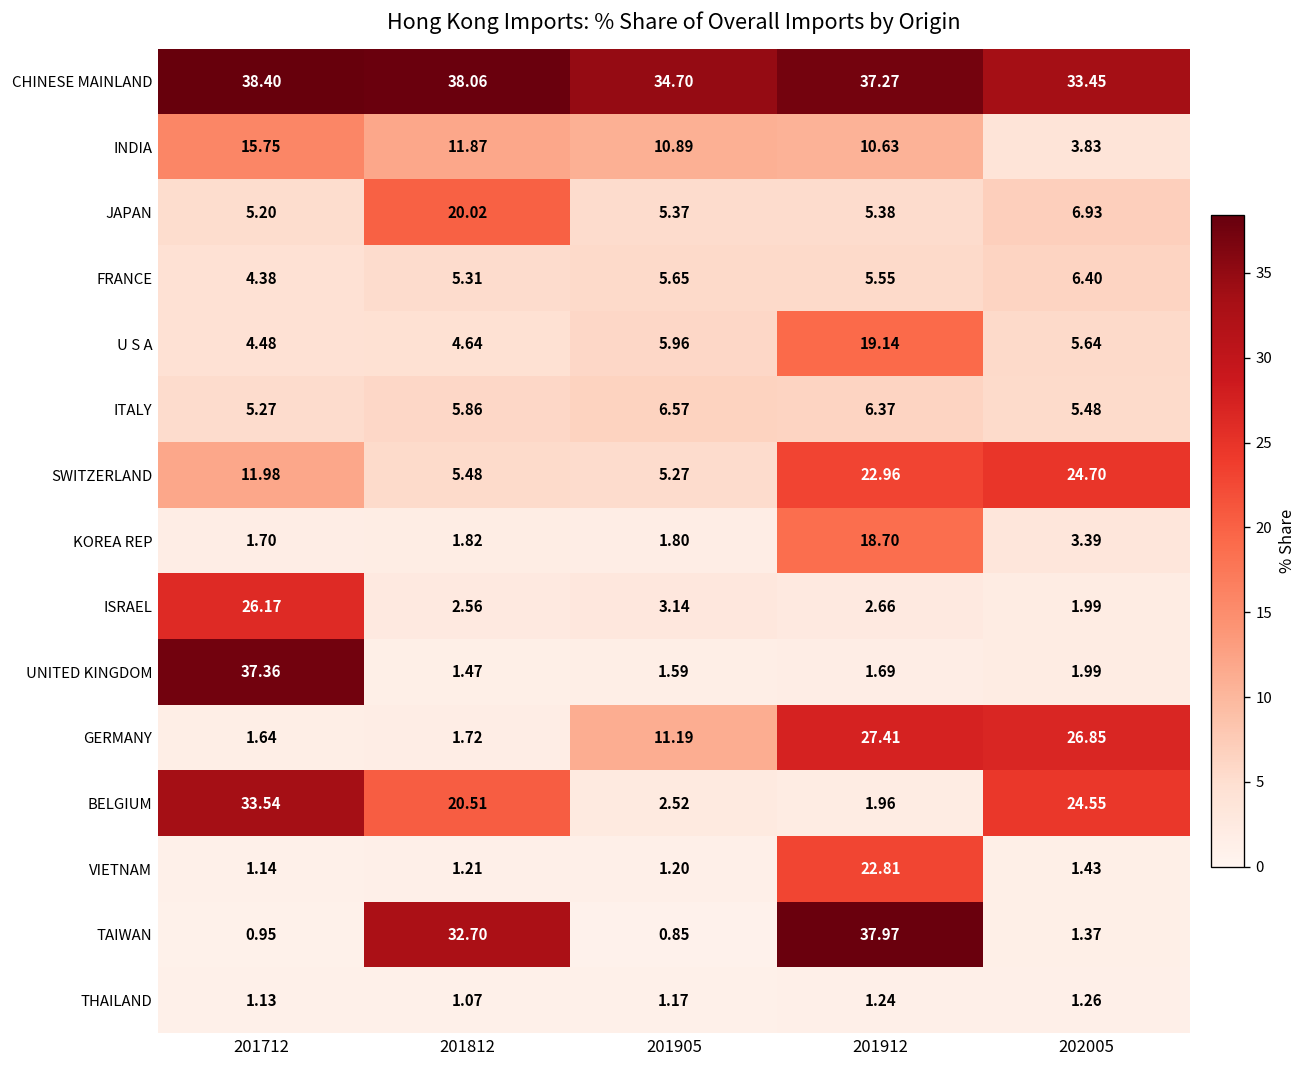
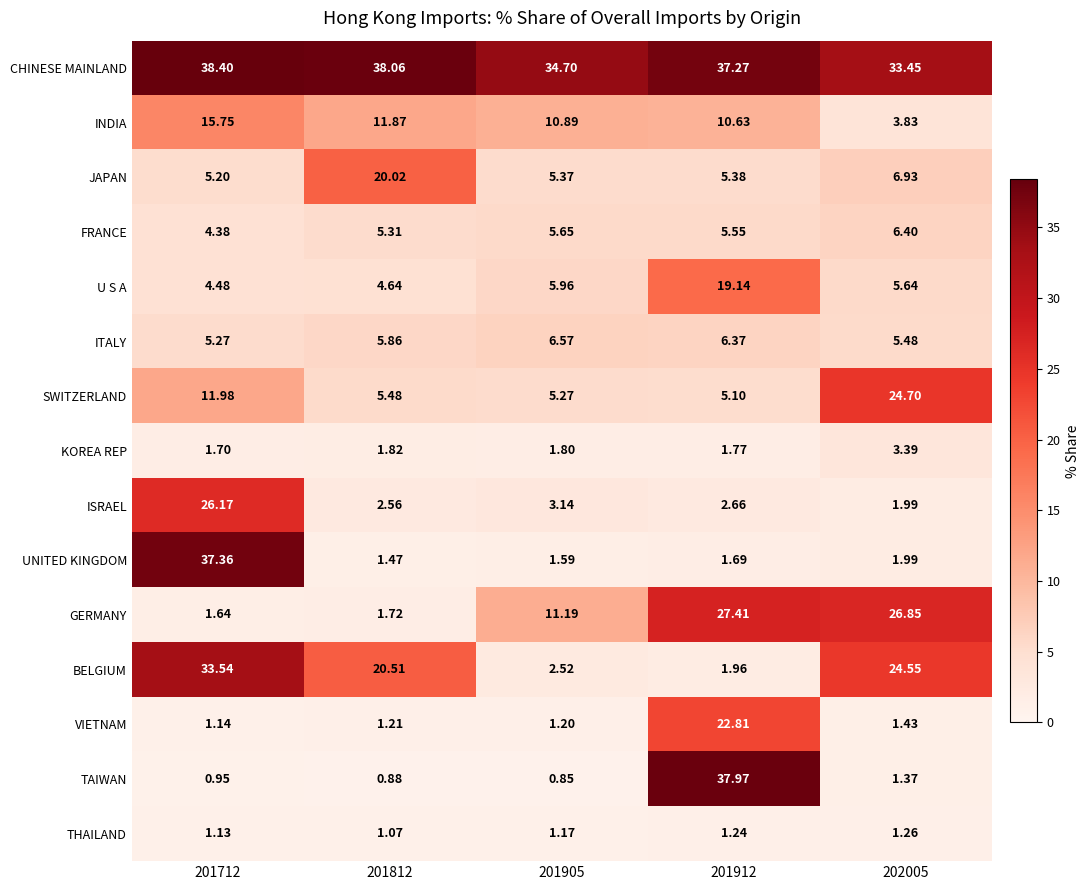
  {
    "CHINESE MAINLAND": {
      "201712": 38.40,
      "201812": 38.06,
      "201905": 34.70,
      "201912": 37.27,
      "202005": 33.45
    },
    "INDIA": {
      "201712": 15.75,
      "201812": 11.87,
      "201905": 10.89,
      "201912": 10.63,
      "202005": 3.83
    },
    "JAPAN": {
      "201712": 5.20,
      "201812": 20.02,
      "201905": 5.37,
      "201912": 5.38,
      "202005": 6.93
    },
    "FRANCE": {
      "201712": 4.38,
      "201812": 5.31,
      "201905": 5.65,
      "201912": 5.55,
      "202005": 6.40
    },
    "U S A": {
      "201712": 4.48,
      "201812": 4.64,
      "201905": 5.96,
      "201912": 19.14,
      "202005": 5.64
    },
    "ITALY": {
      "201712": 5.27,
      "201812": 5.86,
      "201905": 6.57,
      "201912": 6.37,
      "202005": 5.48
    },
    "SWITZERLAND": {
      "201712": 11.98,
      "201812": 5.48,
      "201905": 5.27,
-     "201912": 22.96,
+     "201912": 5.10,
      "202005": 24.70
    },
    "KOREA REP": {
      "201712": 1.70,
      "201812": 1.82,
      "201905": 1.80,
-     "201912": 18.70,
+     "201912": 1.77,
      "202005": 3.39
    },
    "ISRAEL": {
      "201712": 26.17,
      "201812": 2.56,
      "201905": 3.14,
      "201912": 2.66,
      "202005": 1.99
    },
    "UNITED KINGDOM": {
      "201712": 37.36,
      "201812": 1.47,
      "201905": 1.59,
      "201912": 1.69,
      "202005": 1.99
    },
    "GERMANY": {
      "201712": 1.64,
      "201812": 1.72,
      "201905": 11.19,
      "201912": 27.41,
      "202005": 26.85
    },
    "BELGIUM": {
      "201712": 33.54,
      "201812": 20.51,
      "201905": 2.52,
      "201912": 1.96,
      "202005": 24.55
    },
    "VIETNAM": {
      "201712": 1.14,
      "201812": 1.21,
      "201905": 1.20,
      "201912": 22.81,
      "202005": 1.43
    },
    "TAIWAN": {
      "201712": 0.95,
-     "201812": 32.70,
+     "201812": 0.88,
      "201905": 0.85,
      "201912": 37.97,
      "202005": 1.37
    },
    "THAILAND": {
      "201712": 1.13,
      "201812": 1.07,
      "201905": 1.17,
      "201912": 1.24,
      "202005": 1.26
    }
  }
